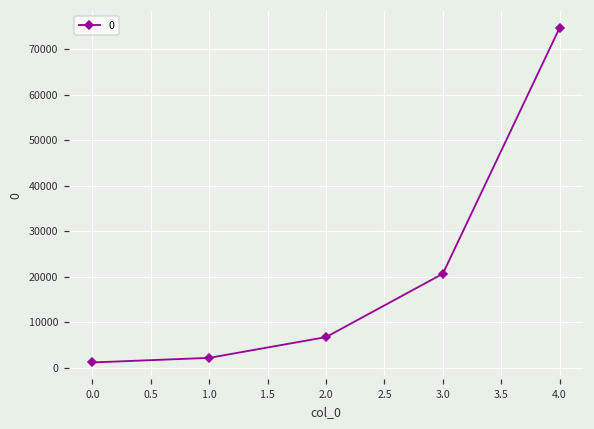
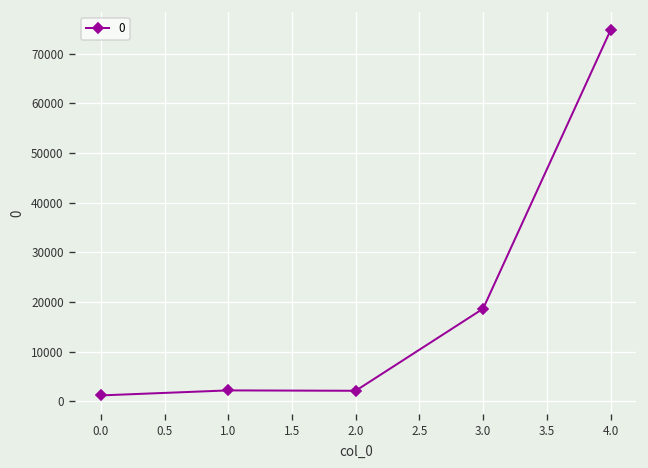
  {
    "0.0": 1000,
    "1.0": 2000,
-   "2.0": 7000,
-   "3.0": 21000,
+   "2.0": 2000,
+   "3.0": 19000,
    "4.0": 75000
  }
